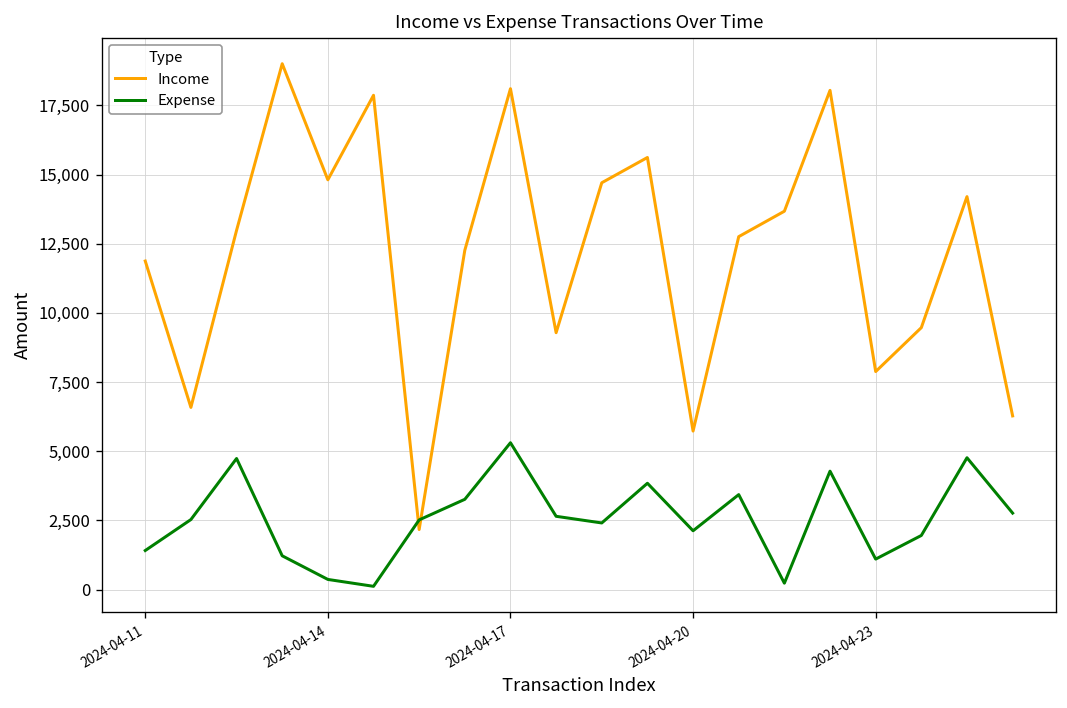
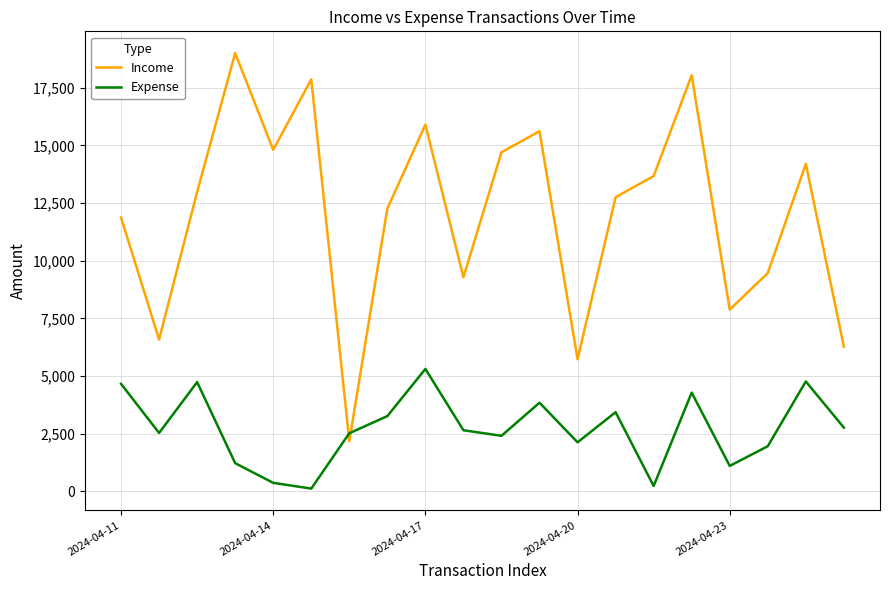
  {
    "Income": {
      "2024-04-11": "11,900",
      "2024-04-14": "14,800",
-     "2024-04-17": "18,100"
+     "2024-04-17": "15,900"
    },
    "Expense": {
-     "2024-04-11": "1,400",
+     "2024-04-11": "4,700",
      "2024-04-14": "400",
      "2024-04-17": "5,300"
    }
  }
